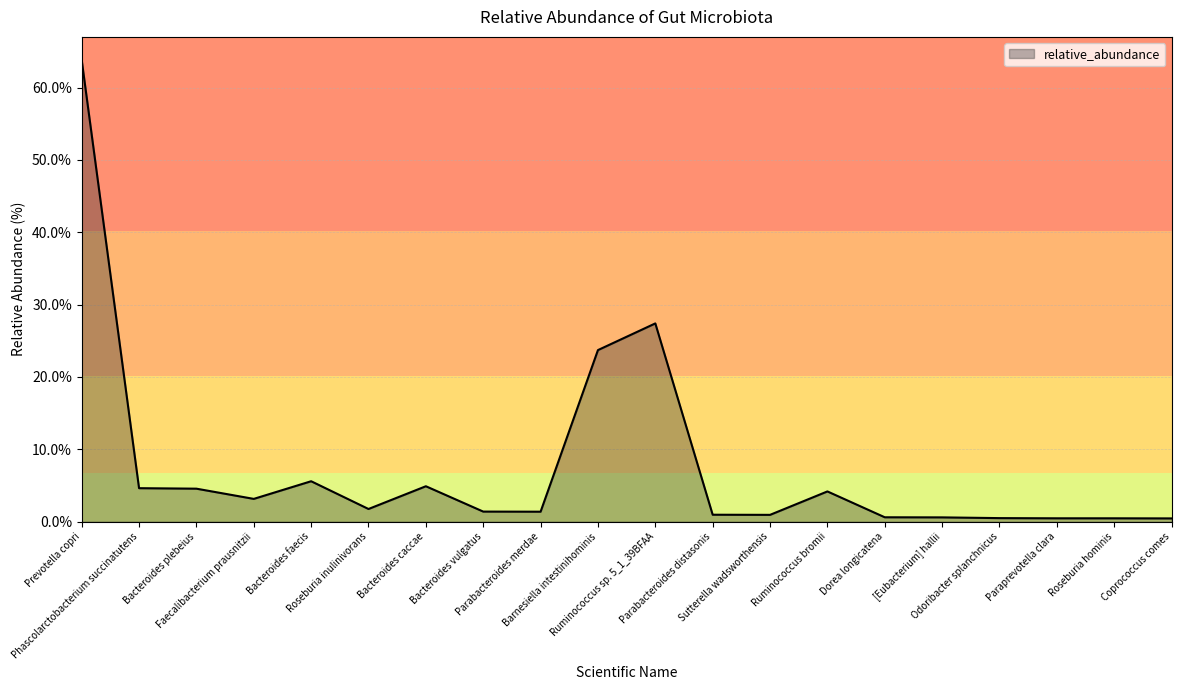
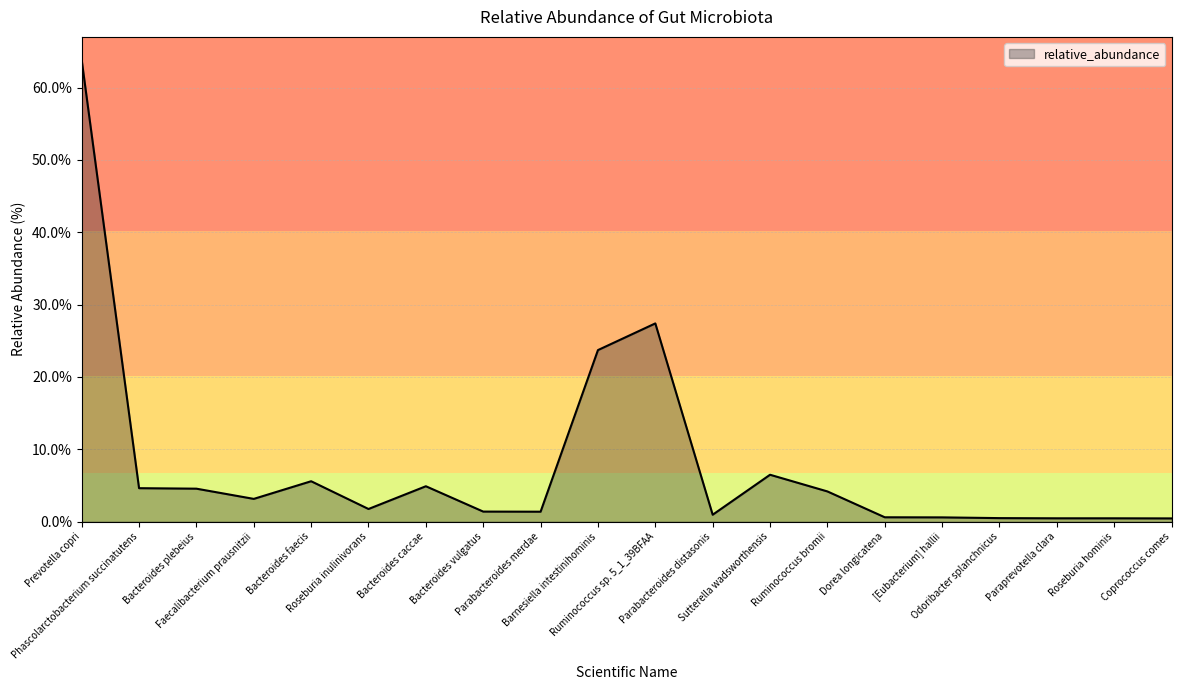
  {
    "Prevotella copri": "64%",
    "Phascolarctobacterium succinatutens": "5%",
    "Bacteroides plebeius": "5%",
    "Faecalibacterium prausnitzii": "3%",
    "Bacteroides faecis": "6%",
    "Roseburia inulinivorans": "2%",
    "Bacteroides caccae": "5%",
    "Bacteroides vulgatus": "1%",
    "Parabacteroides merdae": "1%",
    "Barnesiella intestinihominis": "24%",
    "Ruminococcus sp. 5_1_39BFAA": "27%",
    "Parabacteroides distasonis": "1%",
-   "Sutterella wadsworthensis": "1%",
+   "Sutterella wadsworthensis": "6%",
    "Ruminococcus bromii": "4%",
    "Dorea longicatena": "1%",
    "[Eubacterium] hallii": "1%",
    "Odoribacter splanchnicus": "0%",
    "Paraprevotella clara": "0%",
    "Roseburia hominis": "0%",
    "Coprococcus comes": "0%"
  }
